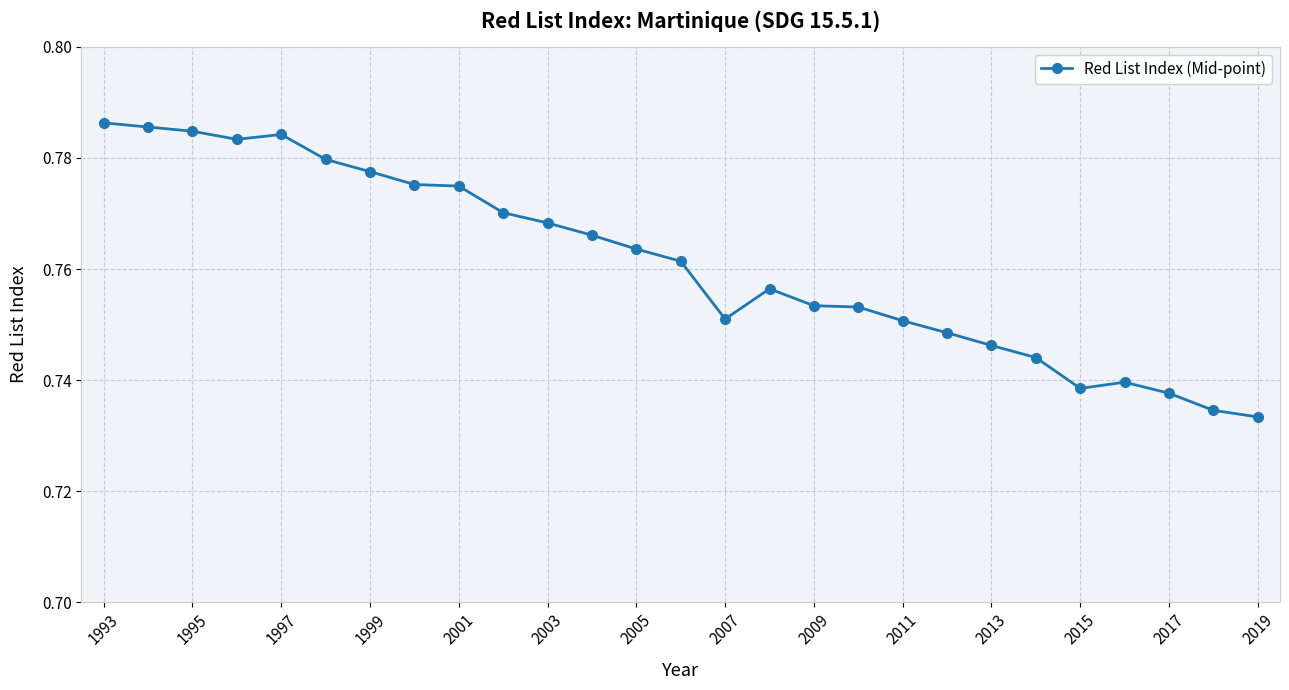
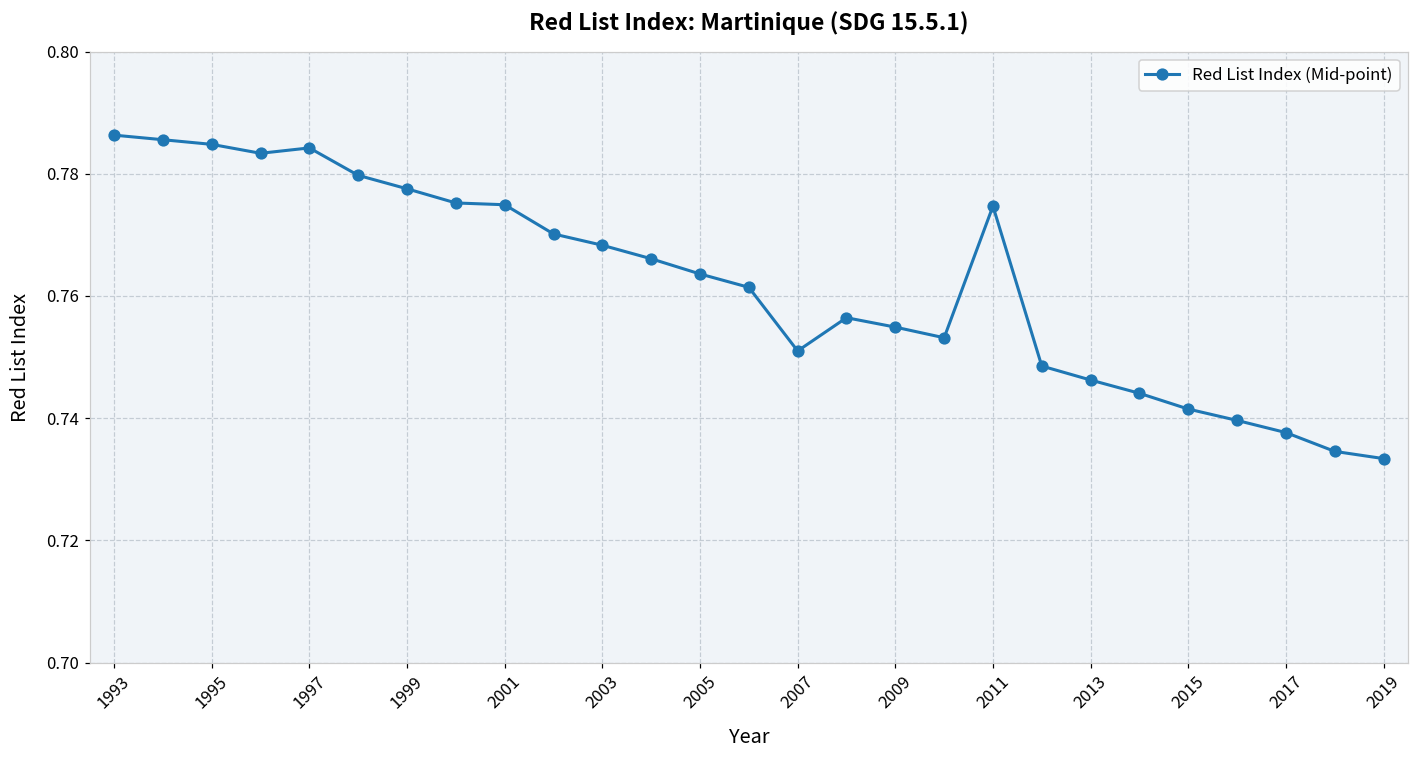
  {
    "1993": 0.786,
    "1995": 0.785,
    "1997": 0.784,
    "1999": 0.778,
    "2001": 0.775,
    "2003": 0.768,
    "2005": 0.764,
    "2007": 0.751,
-   "2009": 0.753,
-   "2011": 0.751,
+   "2009": 0.755,
+   "2011": 0.775,
    "2013": 0.746,
-   "2015": 0.739,
+   "2015": 0.741,
    "2017": 0.738,
    "2019": 0.733
  }
